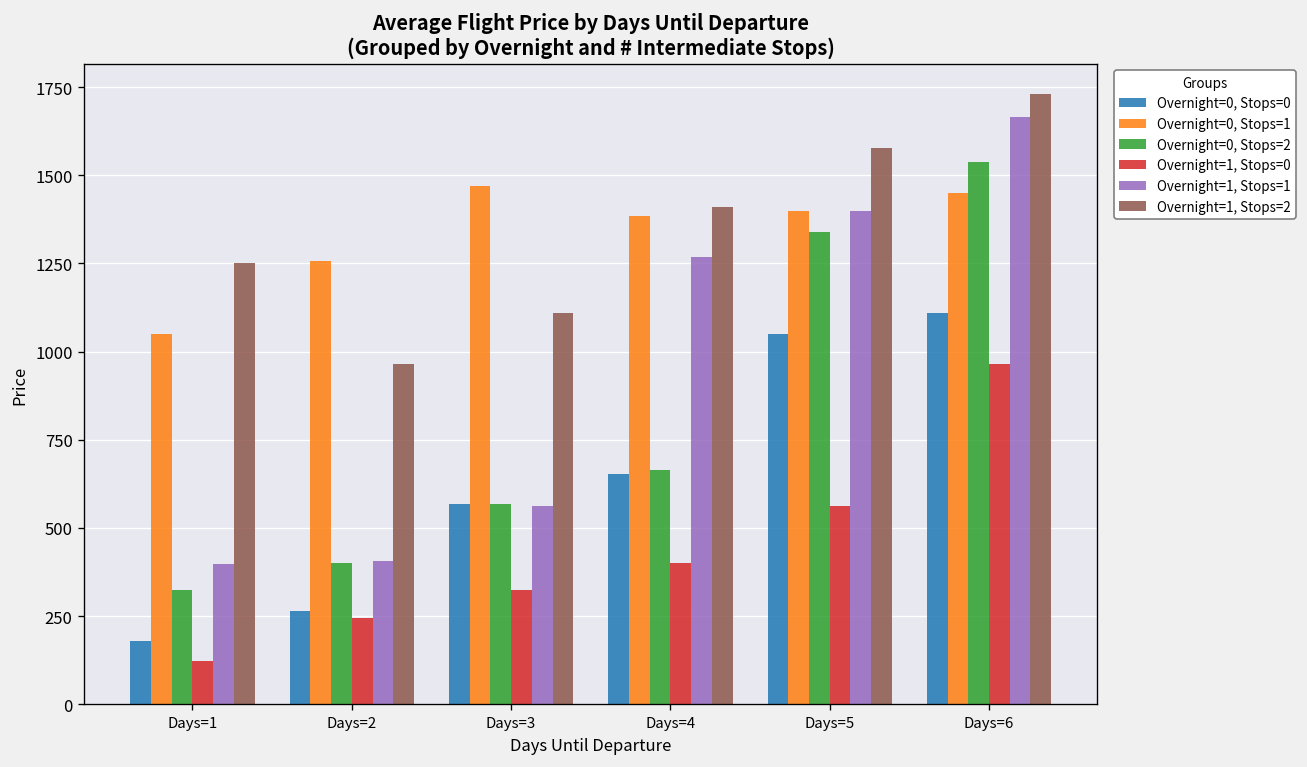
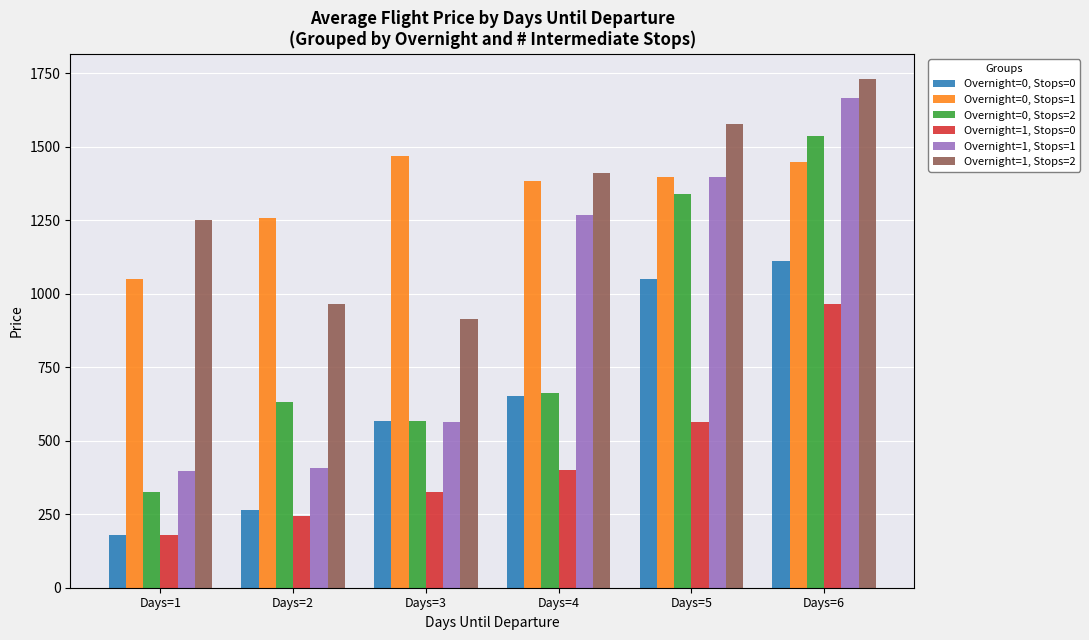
  {
    "Overnight=0, Stops=0": {
      "Days=1": 180,
      "Days=2": 260,
      "Days=3": 570,
      "Days=4": 650,
      "Days=5": 1050,
      "Days=6": 1110
    },
    "Overnight=0, Stops=1": {
      "Days=1": 1050,
      "Days=2": 1260,
      "Days=3": 1470,
      "Days=4": 1380,
      "Days=5": 1400,
      "Days=6": 1450
    },
    "Overnight=0, Stops=2": {
      "Days=1": 320,
-     "Days=2": 400,
+     "Days=2": 630,
      "Days=3": 570,
      "Days=4": 660,
      "Days=5": 1340,
      "Days=6": 1540
    },
    "Overnight=1, Stops=0": {
-     "Days=1": 120,
+     "Days=1": 180,
      "Days=2": 240,
      "Days=3": 320,
      "Days=4": 400,
      "Days=5": 560,
      "Days=6": 970
    },
    "Overnight=1, Stops=1": {
      "Days=1": 400,
      "Days=2": 410,
      "Days=3": 560,
      "Days=4": 1270,
      "Days=5": 1400,
      "Days=6": 1670
    },
    "Overnight=1, Stops=2": {
      "Days=1": 1250,
      "Days=2": 970,
-     "Days=3": 1110,
+     "Days=3": 920,
      "Days=4": 1410,
      "Days=5": 1580,
      "Days=6": 1730
    }
  }
